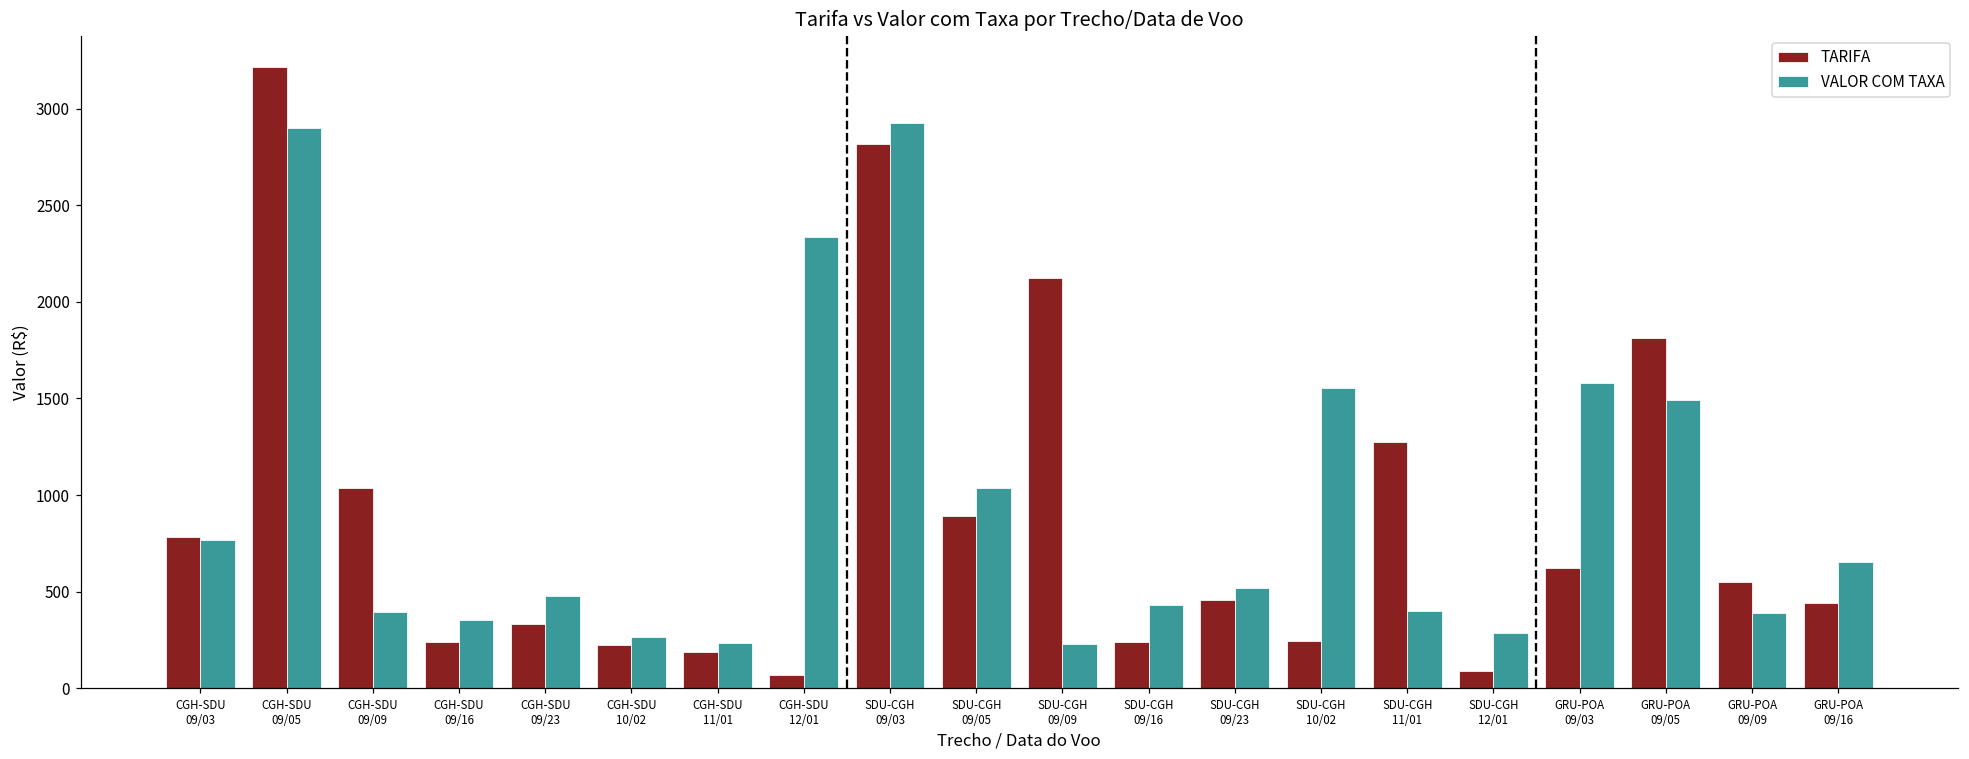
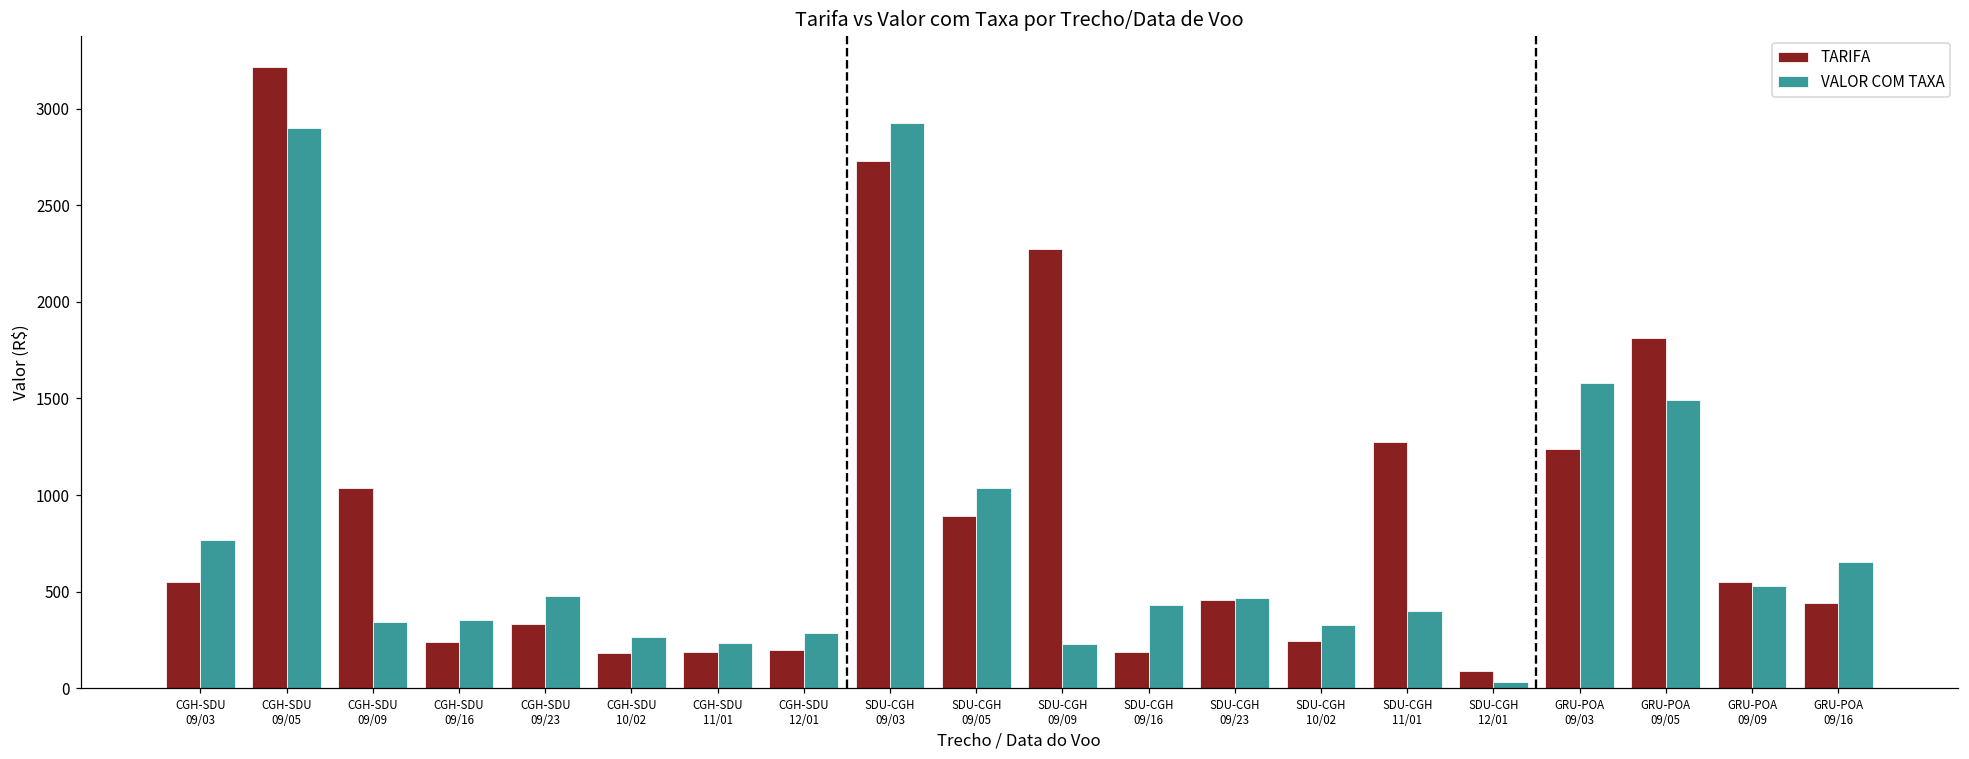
  {
    "TARIFA": {
-     "CGH-SDU 09/03": 780,
+     "CGH-SDU 09/03": 550,
      "CGH-SDU 09/05": 3220,
      "CGH-SDU 09/09": 1040,
      "CGH-SDU 09/16": 240,
      "CGH-SDU 09/23": 330,
-     "CGH-SDU 10/02": 230,
+     "CGH-SDU 10/02": 180,
      "CGH-SDU 11/01": 190,
-     "CGH-SDU 12/01": 70,
-     "SDU-CGH 09/03": 2820,
+     "CGH-SDU 12/01": 200,
+     "SDU-CGH 09/03": 2730,
      "SDU-CGH 09/05": 890,
-     "SDU-CGH 09/09": 2120,
-     "SDU-CGH 09/16": 240,
+     "SDU-CGH 09/09": 2270,
+     "SDU-CGH 09/16": 190,
      "SDU-CGH 09/23": 460,
      "SDU-CGH 10/02": 240,
      "SDU-CGH 11/01": 1270,
      "SDU-CGH 12/01": 90,
-     "GRU-POA 09/03": 620,
+     "GRU-POA 09/03": 1240,
      "GRU-POA 09/05": 1810,
      "GRU-POA 09/09": 550,
      "GRU-POA 09/16": 440
    },
    "VALOR COM TAXA": {
      "CGH-SDU 09/03": 770,
      "CGH-SDU 09/05": 2900,
-     "CGH-SDU 09/09": 390,
+     "CGH-SDU 09/09": 340,
      "CGH-SDU 09/16": 360,
      "CGH-SDU 09/23": 480,
      "CGH-SDU 10/02": 270,
      "CGH-SDU 11/01": 230,
-     "CGH-SDU 12/01": 2340,
+     "CGH-SDU 12/01": 290,
      "SDU-CGH 09/03": 2930,
      "SDU-CGH 09/05": 1040,
      "SDU-CGH 09/09": 230,
      "SDU-CGH 09/16": 430,
-     "SDU-CGH 09/23": 520,
-     "SDU-CGH 10/02": 1550,
+     "SDU-CGH 09/23": 470,
+     "SDU-CGH 10/02": 330,
      "SDU-CGH 11/01": 400,
-     "SDU-CGH 12/01": 290,
+     "SDU-CGH 12/01": 30,
      "GRU-POA 09/03": 1580,
      "GRU-POA 09/05": 1490,
-     "GRU-POA 09/09": 390,
+     "GRU-POA 09/09": 530,
      "GRU-POA 09/16": 650
    }
  }
